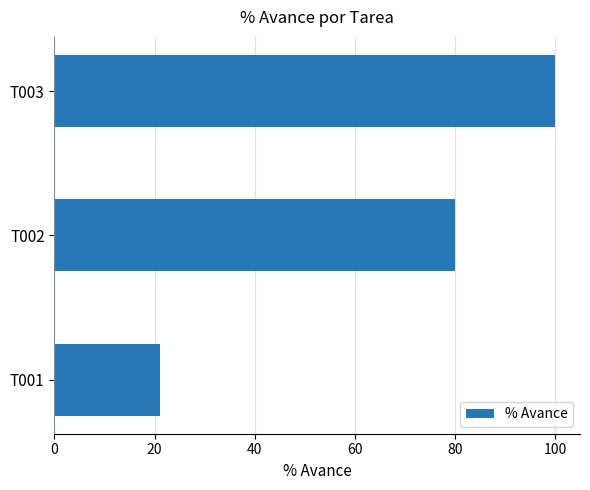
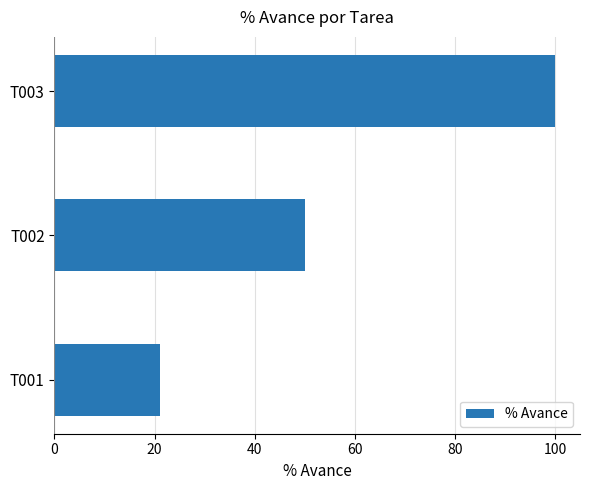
  {
    "T003": 100,
-   "T002": 80,
+   "T002": 50,
    "T001": 21
  }
